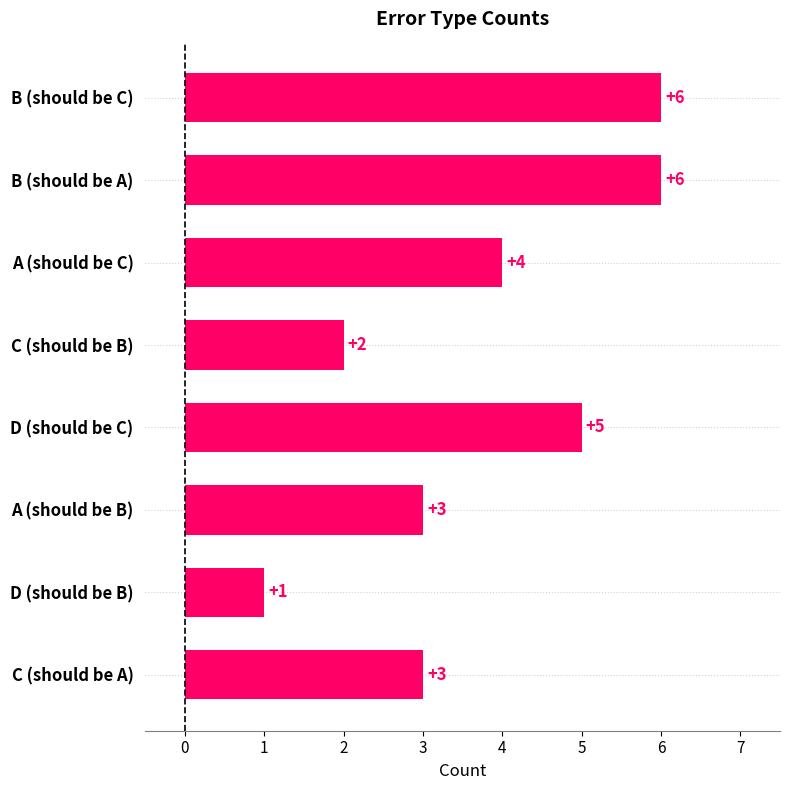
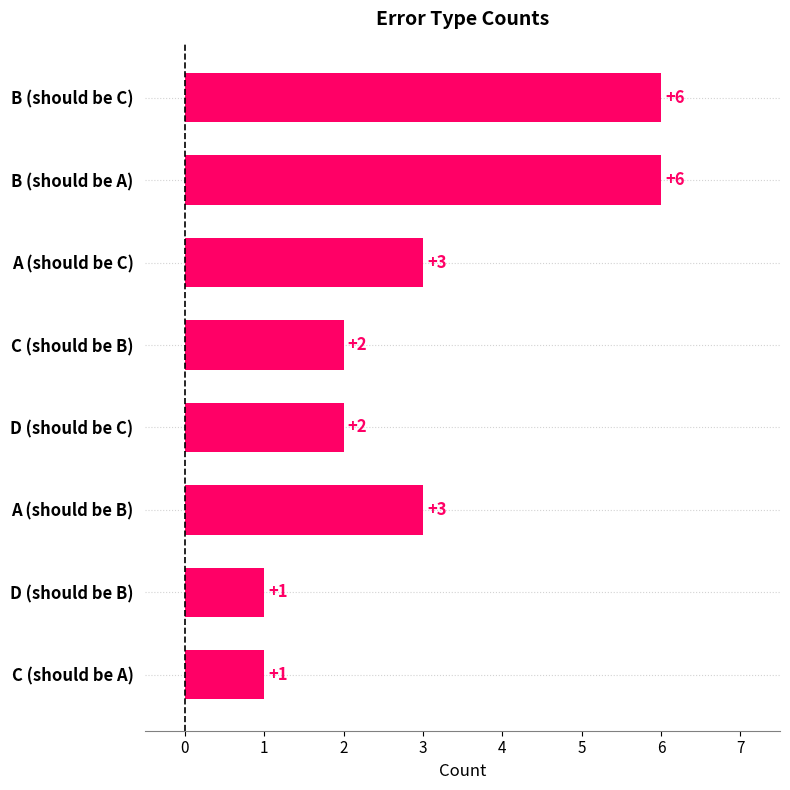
  {
    "B (should be C)": "+6",
    "B (should be A)": "+6",
-   "A (should be C)": "+4",
+   "A (should be C)": "+3",
    "C (should be B)": "+2",
-   "D (should be C)": "+5",
+   "D (should be C)": "+2",
    "A (should be B)": "+3",
    "D (should be B)": "+1",
-   "C (should be A)": "+3"
+   "C (should be A)": "+1"
  }
